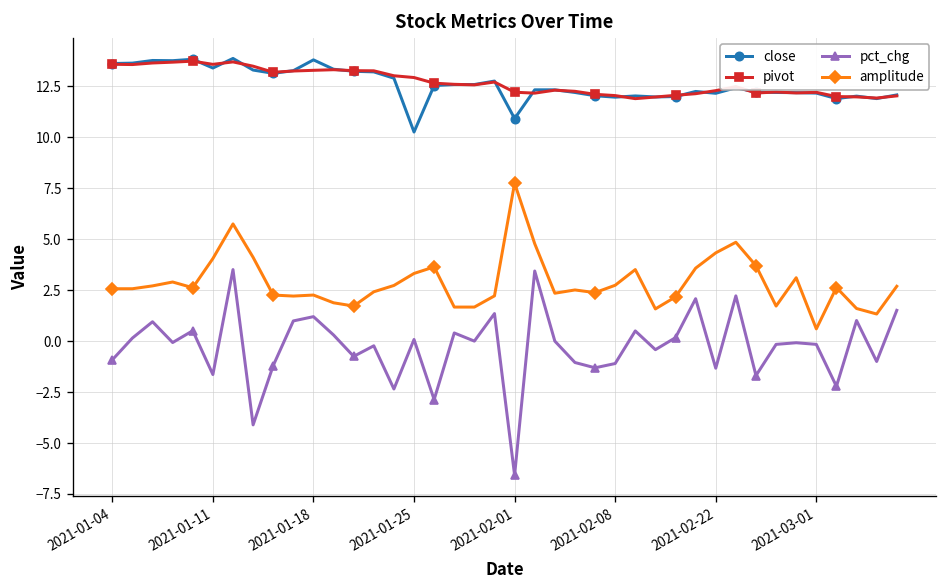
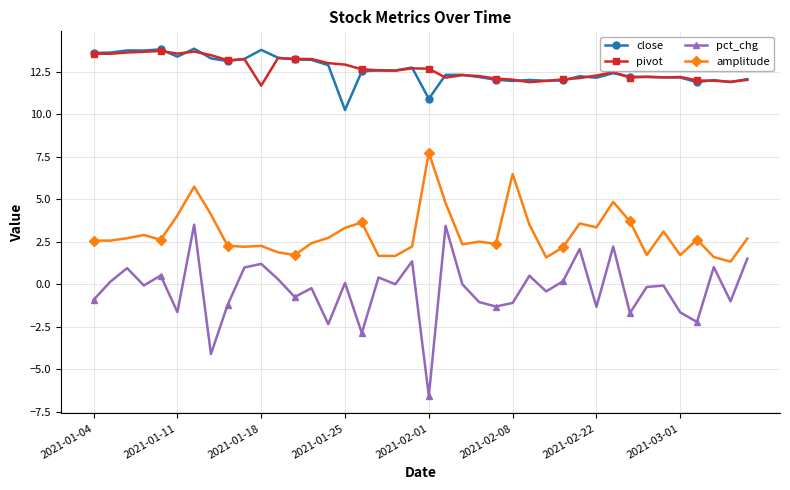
  {
    "close": {
      "2021-01-11": 13.4,
      "2021-01-18": 13.8,
      "2021-01-25": 10.3,
      "2021-02-01": 10.9
    },
    "pivot": {
      "2021-01-11": 13.6,
-     "2021-01-18": 13.3,
+     "2021-01-18": 11.7,
      "2021-01-25": 12.9,
-     "2021-02-01": 12.2
+     "2021-02-01": 12.7
    },
    "pct_chg": {
      "2021-01-04": -0.9,
      "2021-01-11": -1.6,
      "2021-01-18": 1.2,
      "2021-01-25": 0.1,
      "2021-02-01": -6.6,
      "2021-02-08": -1.1,
      "2021-02-22": -1.3,
-     "2021-03-01": -0.2
+     "2021-03-01": -1.7
    },
    "amplitude": {
      "2021-01-04": 2.6,
      "2021-01-11": 4.1,
      "2021-01-18": 2.3,
      "2021-01-25": 3.3,
      "2021-02-01": 7.8,
-     "2021-02-08": 2.7,
-     "2021-02-22": 4.3,
-     "2021-03-01": 0.6
+     "2021-02-08": 6.5,
+     "2021-02-22": 3.4,
+     "2021-03-01": 1.7
    }
  }
